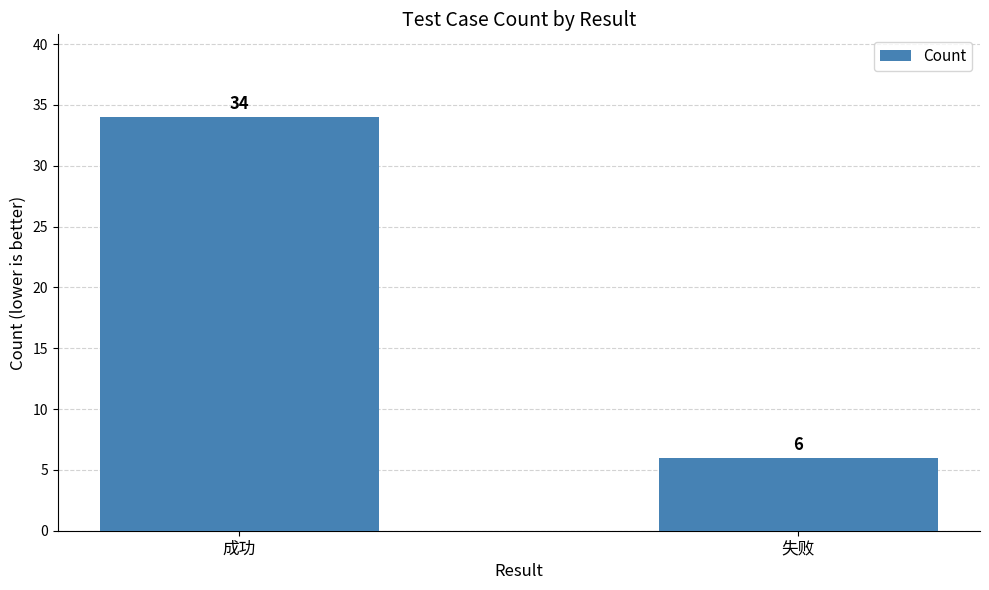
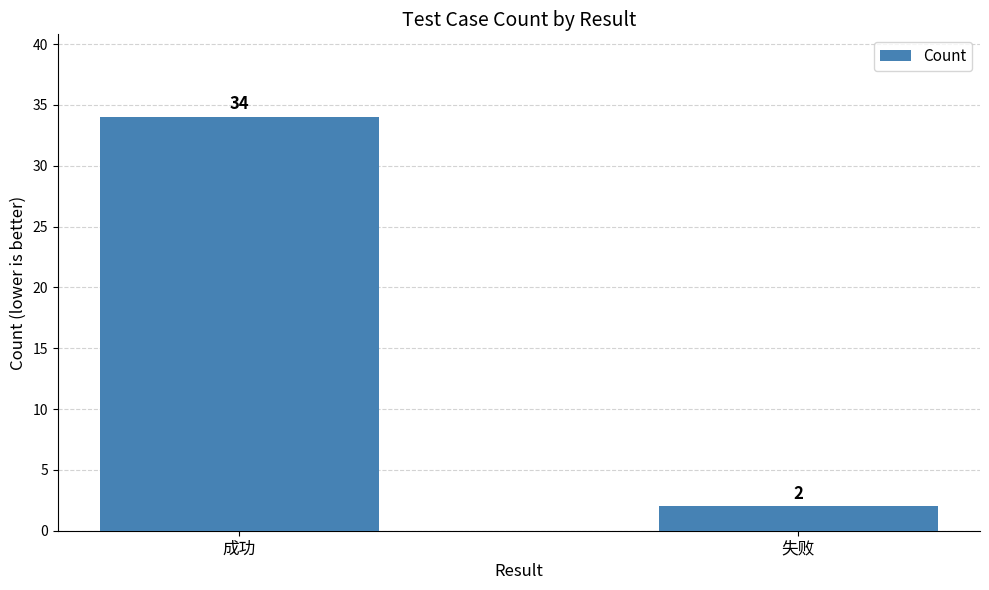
  {
    "成功": 34,
-   "失败": 6
+   "失败": 2
  }
